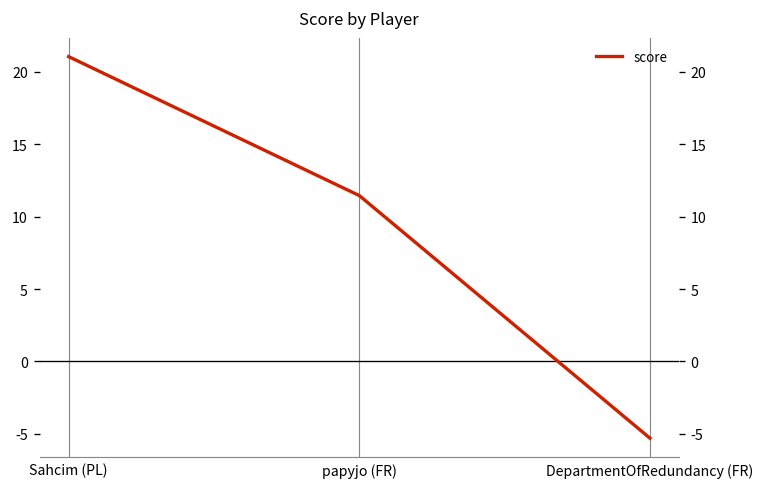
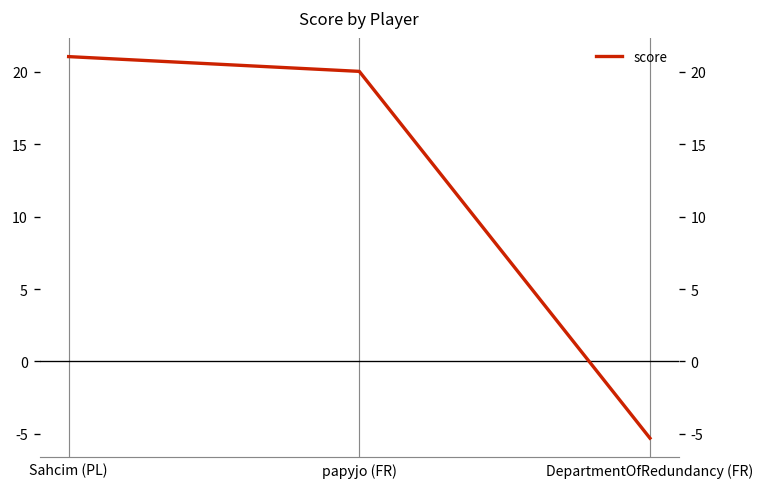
  {
    "Sahcim (PL)": 21.1,
-   "papyjo (FR)": 11.5,
+   "papyjo (FR)": 20.0,
    "DepartmentOfRedundancy (FR)": -5.3
  }
